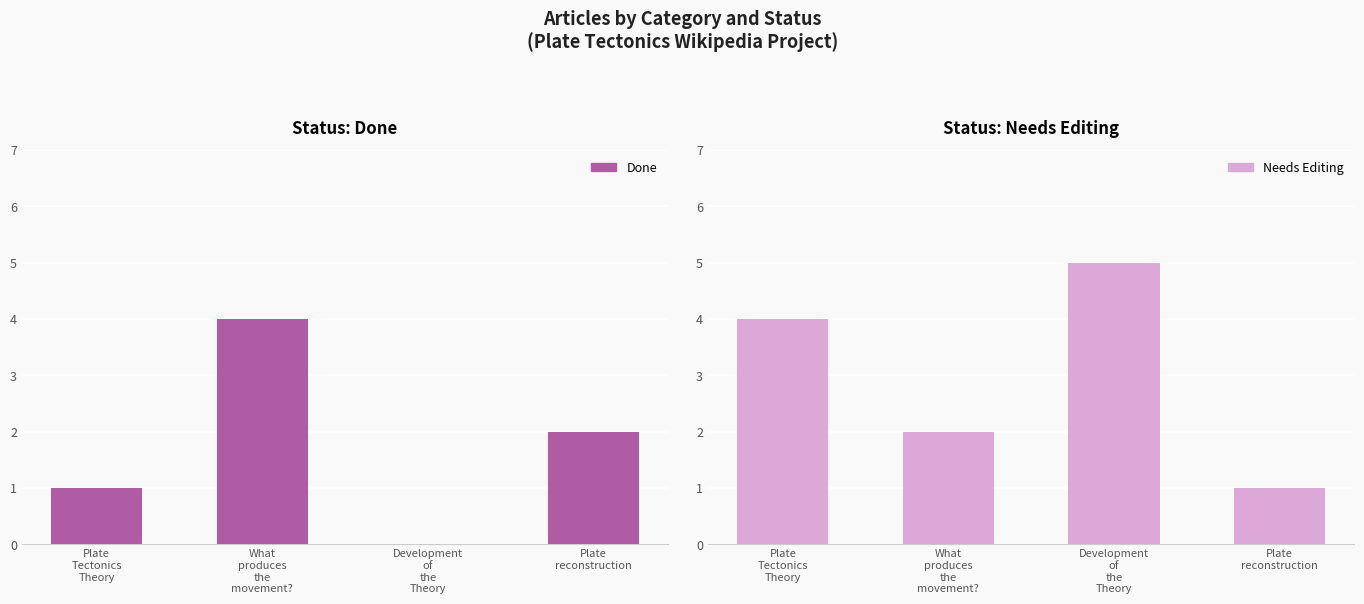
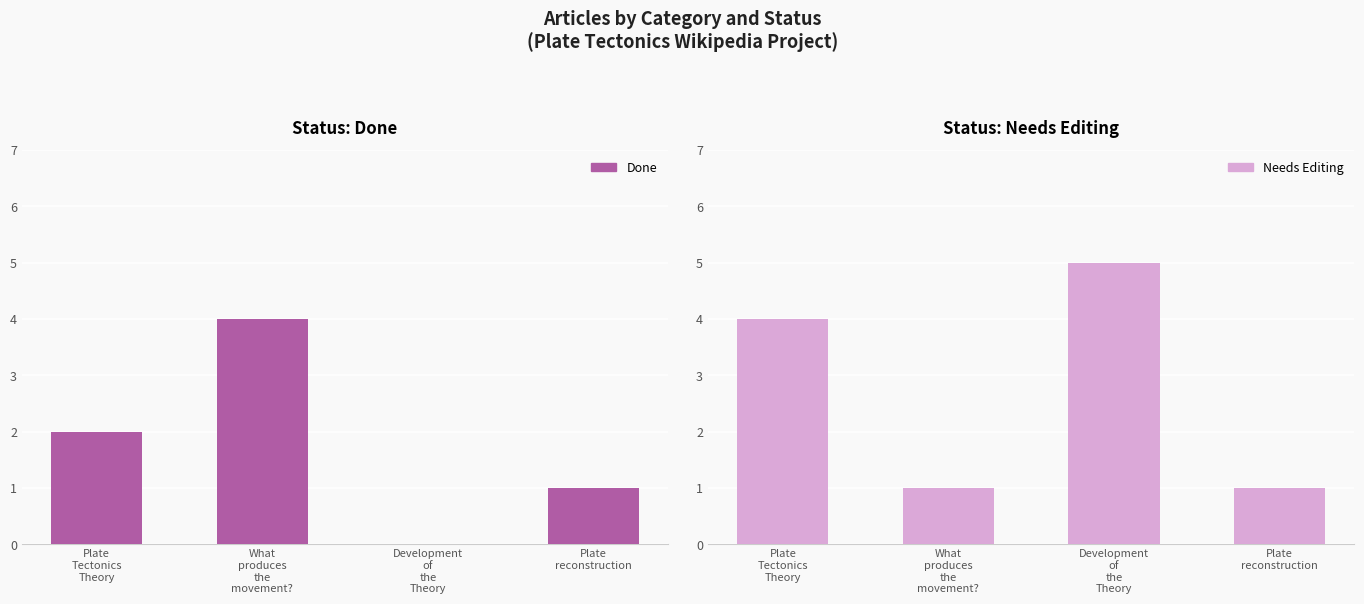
  {
    "Status: Done": {
-     "Plate Tectonics Theory": 1,
+     "Plate Tectonics Theory": 2,
      "What produces the movement?": 4,
      "Development of the Theory": 0,
-     "Plate reconstruction": 2
+     "Plate reconstruction": 1
    },
    "Status: Needs Editing": {
      "Plate Tectonics Theory": 4,
-     "What produces the movement?": 2,
+     "What produces the movement?": 1,
      "Development of the Theory": 5,
      "Plate reconstruction": 1
    }
  }
